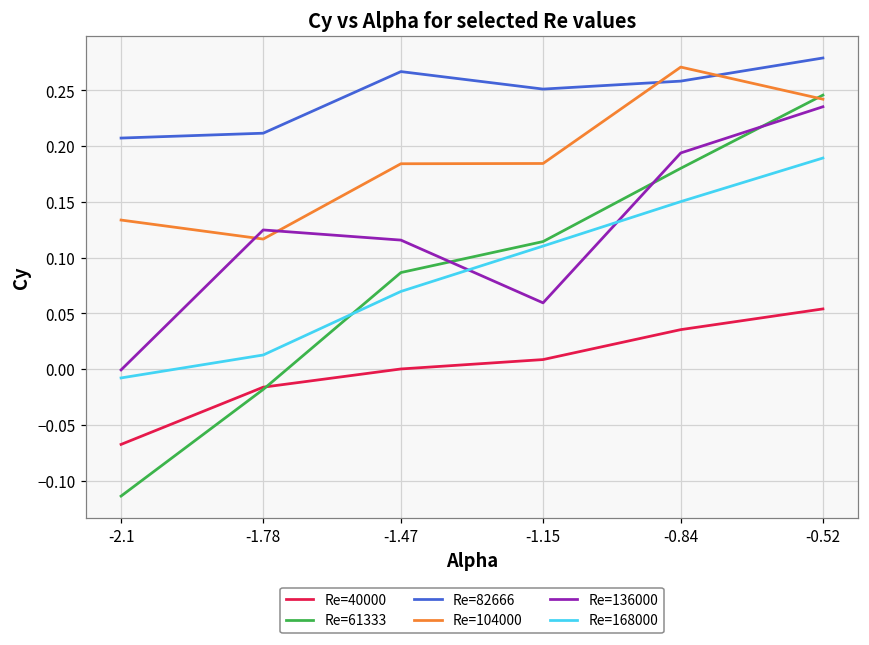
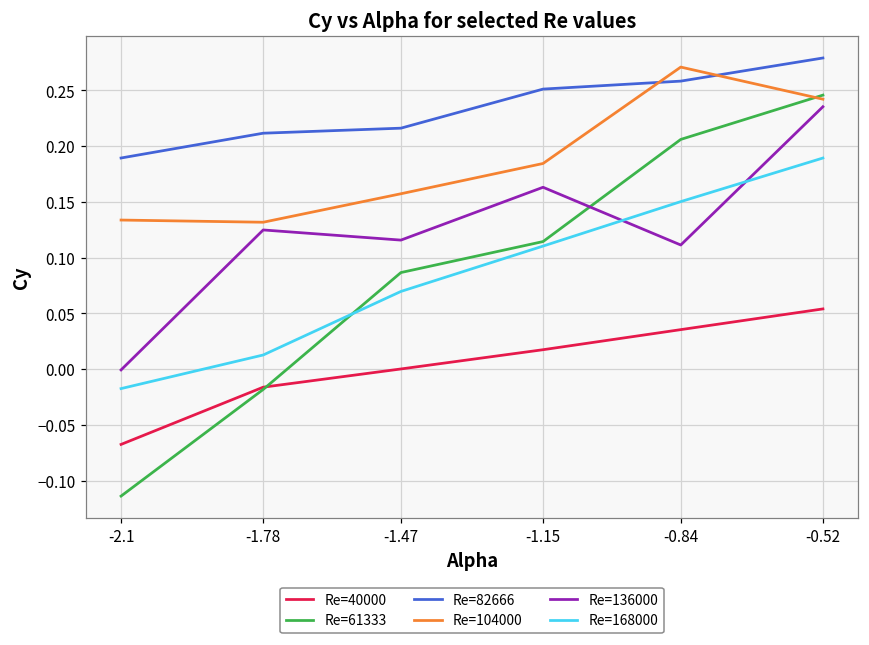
  {
    "Re=40000": {
      "-2.1": -0.067,
      "-1.47": 0.000,
-     "-1.15": 0.009,
+     "-1.15": 0.018,
      "-0.84": 0.036,
      "-0.52": 0.054
    },
    "Re=61333": {
      "-2.1": -0.114,
      "-1.47": 0.087,
      "-1.15": 0.115,
-     "-0.84": 0.180,
+     "-0.84": 0.206,
      "-0.52": 0.246
    },
    "Re=82666": {
-     "-2.1": 0.207,
+     "-2.1": 0.189,
      "-1.78": 0.212,
-     "-1.47": 0.267,
+     "-1.47": 0.216,
      "-1.15": 0.251,
      "-0.84": 0.258,
      "-0.52": 0.279
    },
    "Re=104000": {
      "-2.1": 0.134,
-     "-1.78": 0.117,
-     "-1.47": 0.184,
+     "-1.78": 0.132,
+     "-1.47": 0.157,
      "-1.15": 0.185,
      "-0.84": 0.271,
      "-0.52": 0.242
    },
    "Re=136000": {
      "-2.1": -0.001,
      "-1.78": 0.125,
      "-1.47": 0.116,
-     "-1.15": 0.060,
-     "-0.84": 0.194,
+     "-1.15": 0.163,
+     "-0.84": 0.111,
      "-0.52": 0.235
    },
    "Re=168000": {
-     "-2.1": -0.008,
+     "-2.1": -0.017,
      "-1.78": 0.013,
      "-1.47": 0.070,
      "-1.15": 0.110,
      "-0.84": 0.150,
      "-0.52": 0.189
    }
  }
